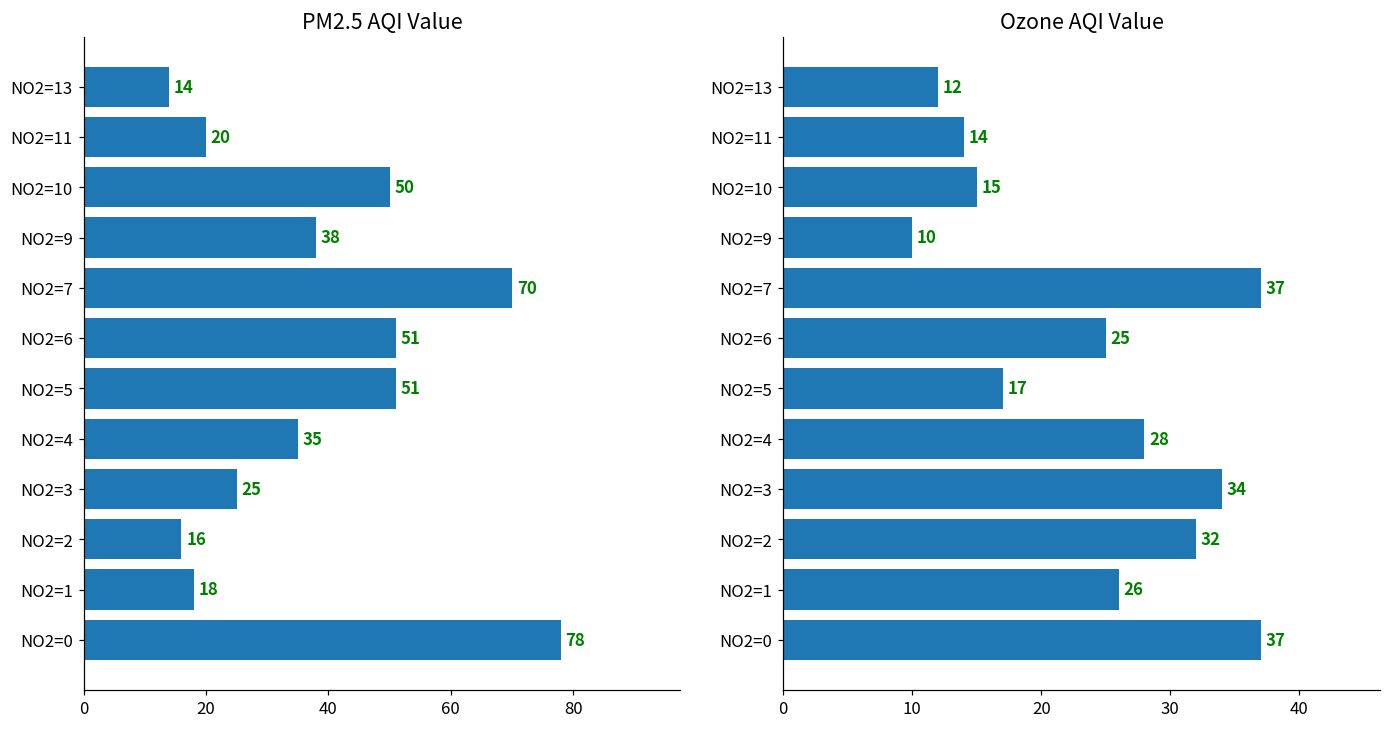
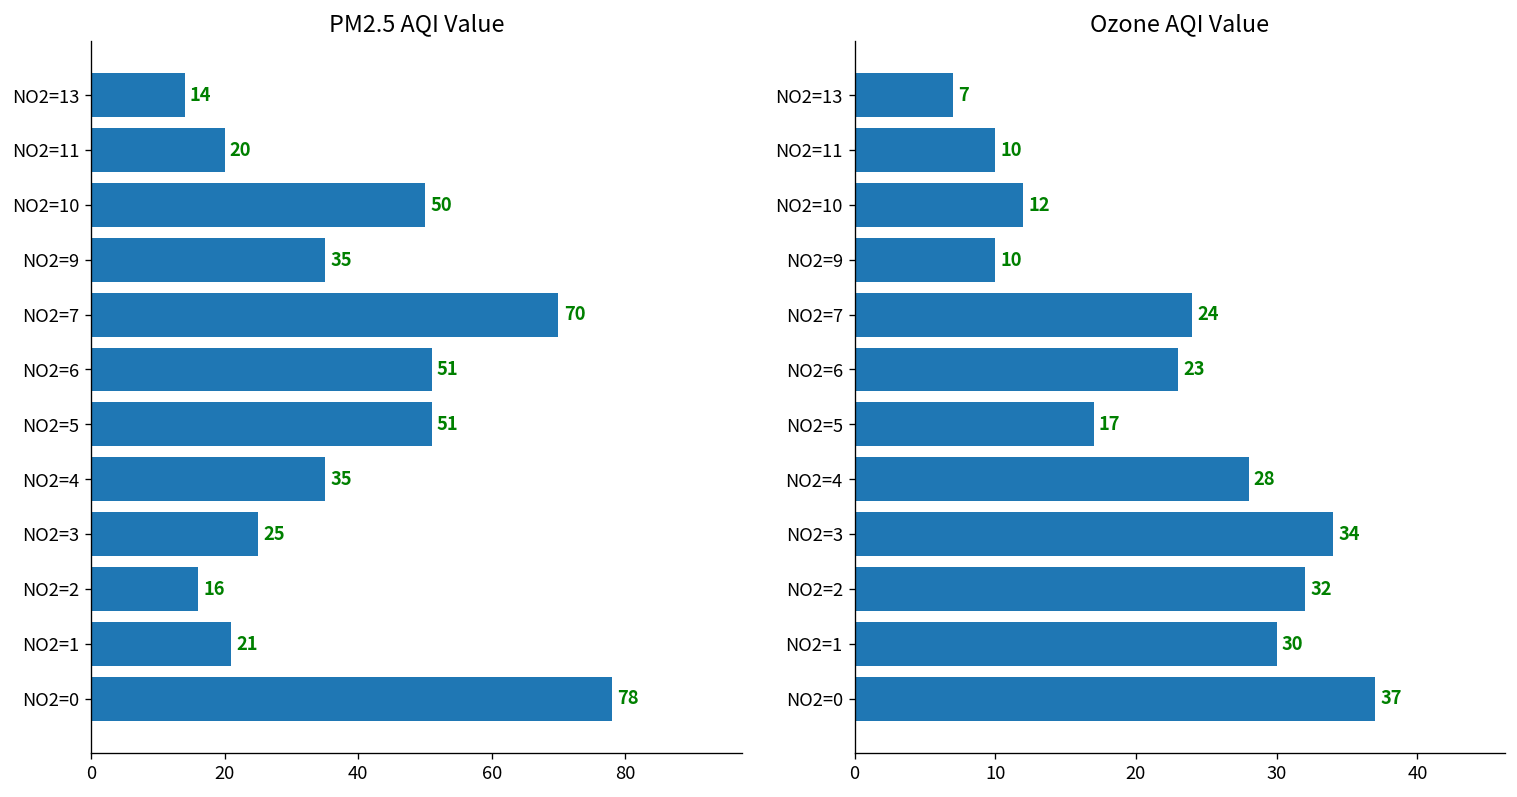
  {
    "PM2.5 AQI Value": {
      "NO2=13": 14,
      "NO2=11": 20,
      "NO2=10": 50,
-     "NO2=9": 38,
+     "NO2=9": 35,
      "NO2=7": 70,
      "NO2=6": 51,
      "NO2=5": 51,
      "NO2=4": 35,
      "NO2=3": 25,
      "NO2=2": 16,
-     "NO2=1": 18,
+     "NO2=1": 21,
      "NO2=0": 78
    },
    "Ozone AQI Value": {
-     "NO2=13": 12,
-     "NO2=11": 14,
-     "NO2=10": 15,
+     "NO2=13": 7,
+     "NO2=11": 10,
+     "NO2=10": 12,
      "NO2=9": 10,
-     "NO2=7": 37,
-     "NO2=6": 25,
+     "NO2=7": 24,
+     "NO2=6": 23,
      "NO2=5": 17,
      "NO2=4": 28,
      "NO2=3": 34,
      "NO2=2": 32,
-     "NO2=1": 26,
+     "NO2=1": 30,
      "NO2=0": 37
    }
  }
